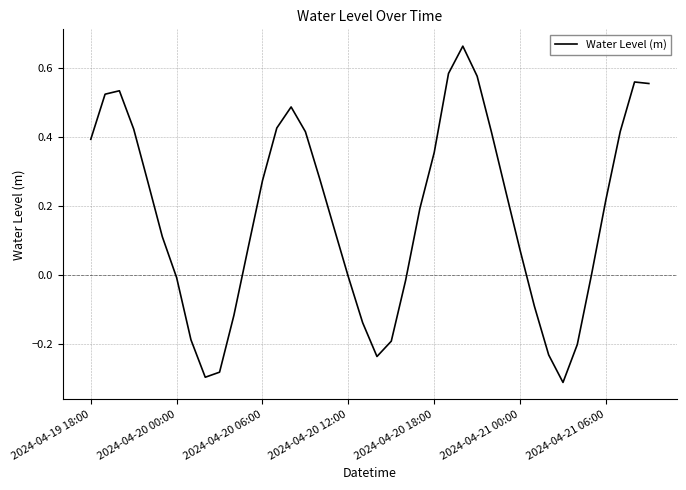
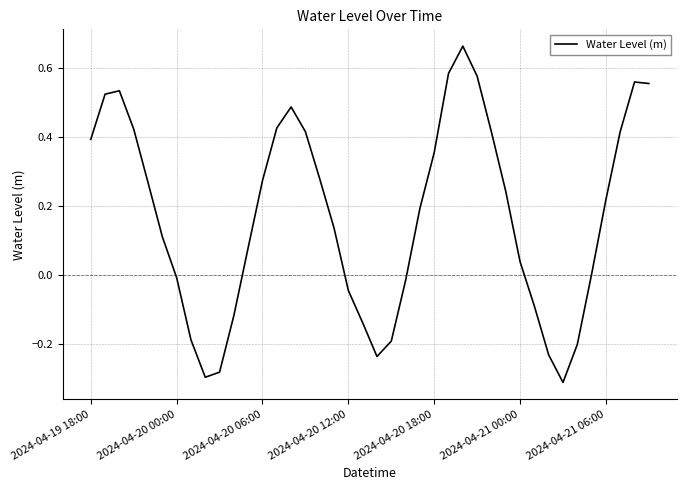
  {
    "2024-04-19 18:00": 0.39,
    "2024-04-20 00:00": -0.01,
    "2024-04-20 06:00": 0.27,
-   "2024-04-20 12:00": -0.01,
+   "2024-04-20 12:00": -0.05,
    "2024-04-20 18:00": 0.35,
-   "2024-04-21 00:00": 0.07,
+   "2024-04-21 00:00": 0.04,
    "2024-04-21 06:00": 0.22
  }
